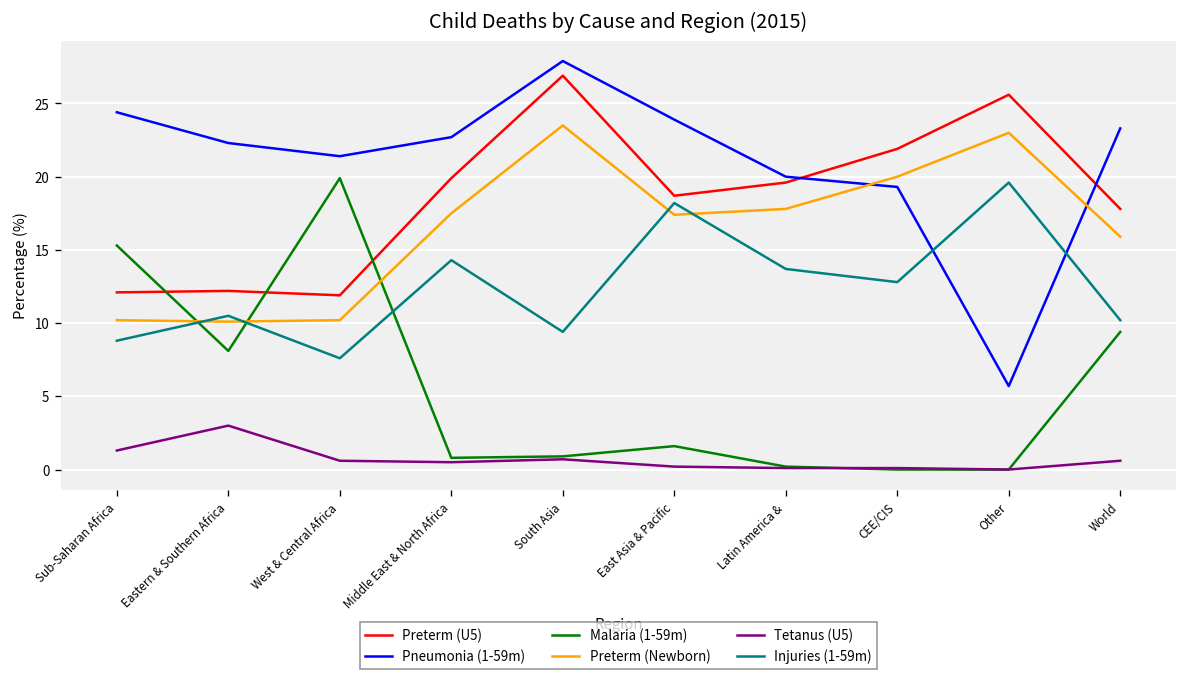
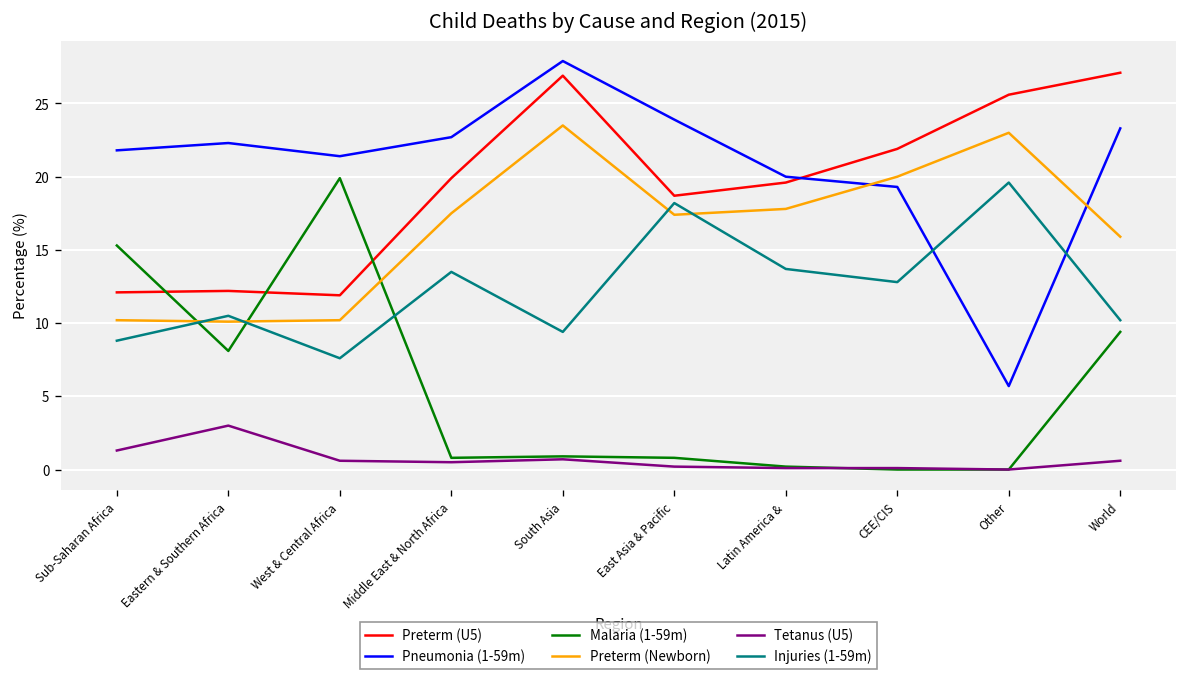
  {
    "Preterm (U5)": {
      "Sub-Saharan Africa": 12.1,
      "Eastern & Southern Africa": 12.2,
      "West & Central Africa": 11.9,
      "Middle East & North Africa": 19.9,
      "South Asia": 26.9,
      "East Asia & Pacific": 18.7,
      "Latin America &": 19.6,
      "CEE/CIS": 21.9,
      "Other": 25.6,
-     "World": 17.8
+     "World": 27.1
    },
    "Pneumonia (1-59m)": {
-     "Sub-Saharan Africa": 24.4,
+     "Sub-Saharan Africa": 21.8,
      "Eastern & Southern Africa": 22.3,
      "West & Central Africa": 21.4,
      "Middle East & North Africa": 22.7,
      "South Asia": 27.9,
      "East Asia & Pacific": 23.9,
      "Latin America &": 20.0,
      "CEE/CIS": 19.3,
      "Other": 5.7,
      "World": 23.3
    },
    "Malaria (1-59m)": {
      "Sub-Saharan Africa": 15.3,
      "Eastern & Southern Africa": 8.1,
      "West & Central Africa": 19.9,
      "Middle East & North Africa": 0.8,
-     "East Asia & Pacific": 1.6,
+     "East Asia & Pacific": 0.8,
      "World": 9.4
    },
    "Preterm (Newborn)": {
      "Sub-Saharan Africa": 10.2,
      "Eastern & Southern Africa": 10.1,
      "West & Central Africa": 10.2,
      "Middle East & North Africa": 17.5,
      "South Asia": 23.5,
      "East Asia & Pacific": 17.4,
      "Latin America &": 17.8,
      "CEE/CIS": 20.0,
      "Other": 23.0,
      "World": 15.9
    },
    "Tetanus (U5)": {
      "Sub-Saharan Africa": 1.3,
      "Eastern & Southern Africa": 3.0,
      "West & Central Africa": 0.6,
      "Middle East & North Africa": 0.5,
      "East Asia & Pacific": 0.2,
      "World": 0.6
    },
    "Injuries (1-59m)": {
      "Sub-Saharan Africa": 8.8,
      "Eastern & Southern Africa": 10.5,
      "West & Central Africa": 7.6,
-     "Middle East & North Africa": 14.3,
+     "Middle East & North Africa": 13.5,
      "South Asia": 9.4,
      "East Asia & Pacific": 18.2,
      "Latin America &": 13.7,
      "CEE/CIS": 12.8,
      "Other": 19.6,
      "World": 10.2
    }
  }
